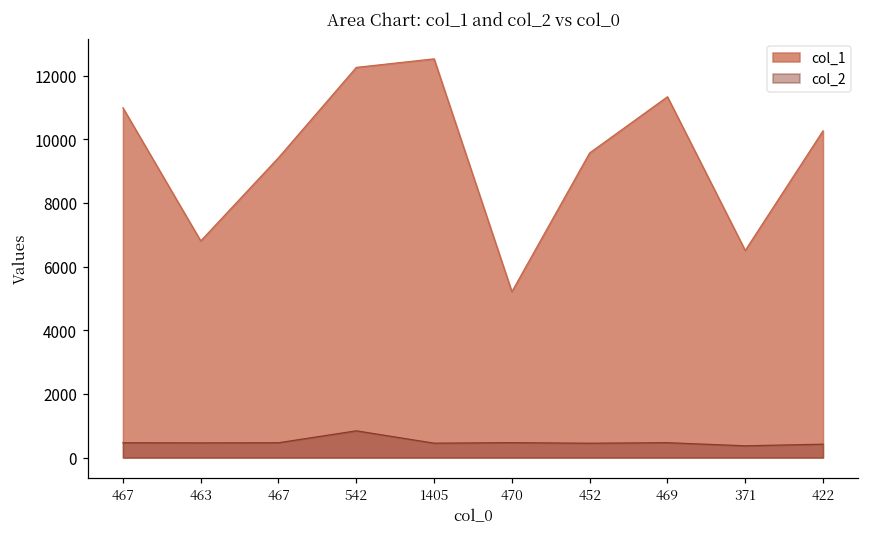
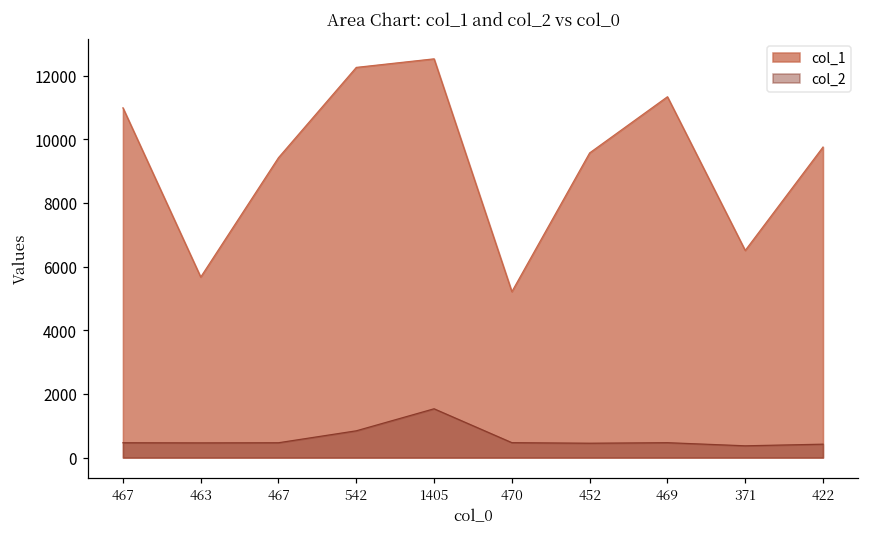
  {
    "col_1": {
-     "463": 6800,
+     "463": 5700,
      "542": 12300,
      "1405": 12500,
      "470": 5200,
      "452": 9600,
      "469": 11300,
      "371": 6500,
-     "422": 10300
+     "422": 9800
    },
    "col_2": {
      "463": 500,
      "542": 800,
-     "1405": 500,
+     "1405": 1500,
      "470": 500,
      "452": 500,
      "469": 500,
      "371": 400,
      "422": 400
    }
  }
